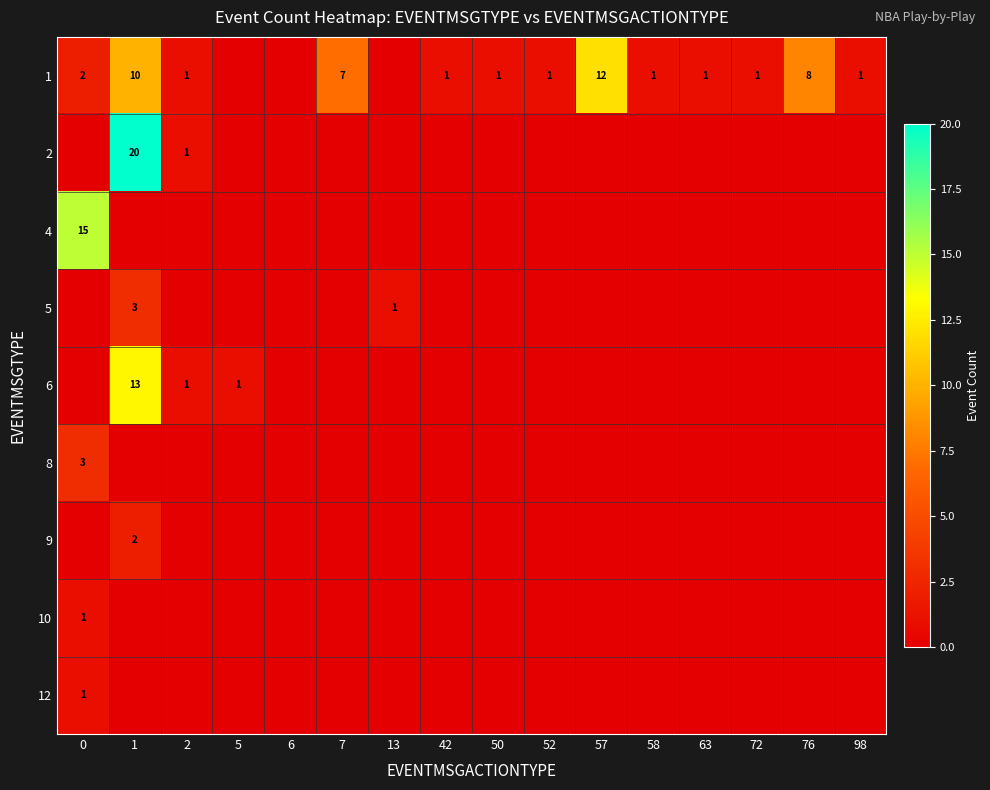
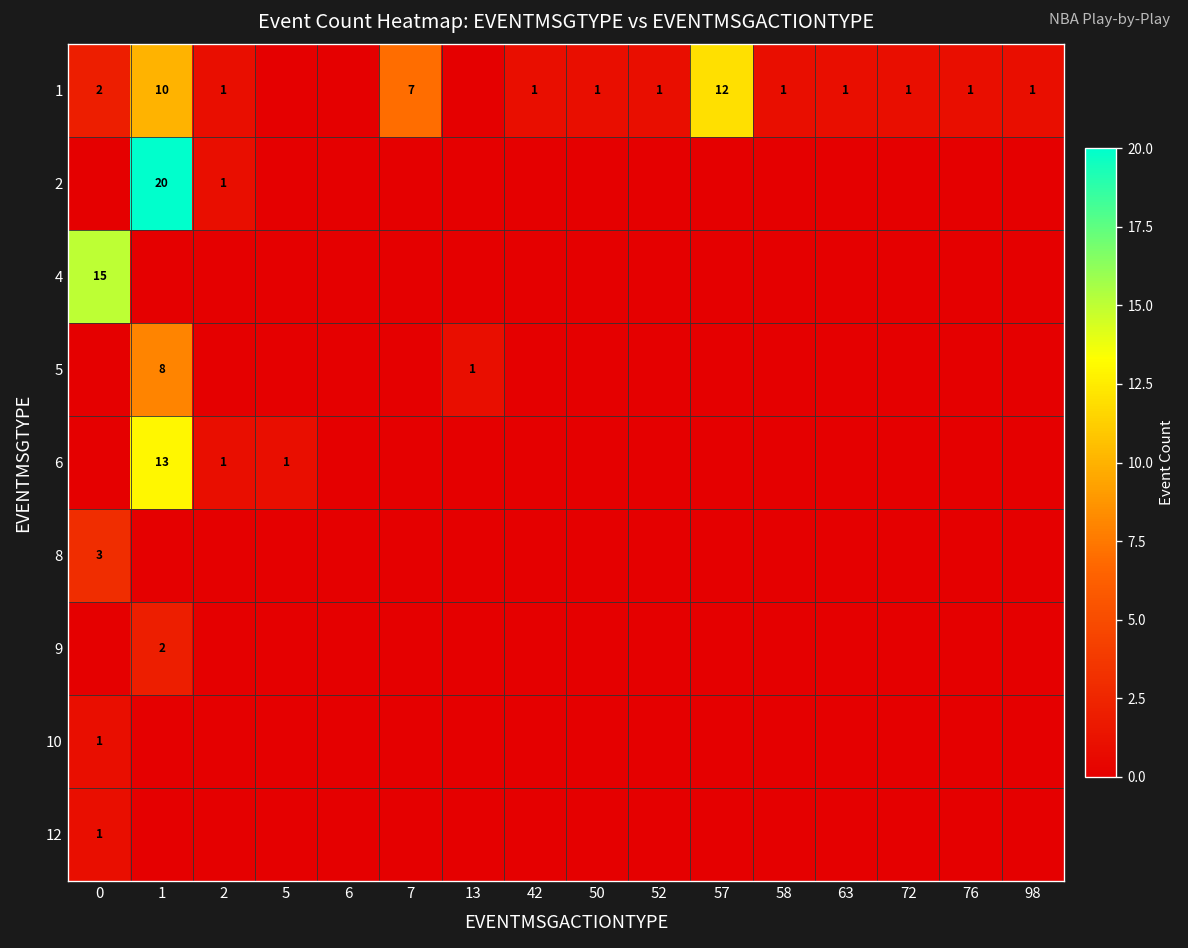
  {
    "1": {
      "0": 2,
      "1": 10,
      "2": 1,
      "7": 7,
      "42": 1,
      "50": 1,
      "52": 1,
      "57": 12,
      "58": 1,
      "63": 1,
      "72": 1,
-     "76": 8,
+     "76": 1,
      "98": 1
    },
    "2": {
      "1": 20,
      "2": 1
    },
    "4": {
      "0": 15
    },
    "5": {
-     "1": 3,
+     "1": 8,
      "13": 1
    },
    "6": {
      "1": 13,
      "2": 1,
      "5": 1
    },
    "8": {
      "0": 3
    },
    "9": {
      "1": 2
    },
    "10": {
      "0": 1
    },
    "12": {
      "0": 1
    }
  }
